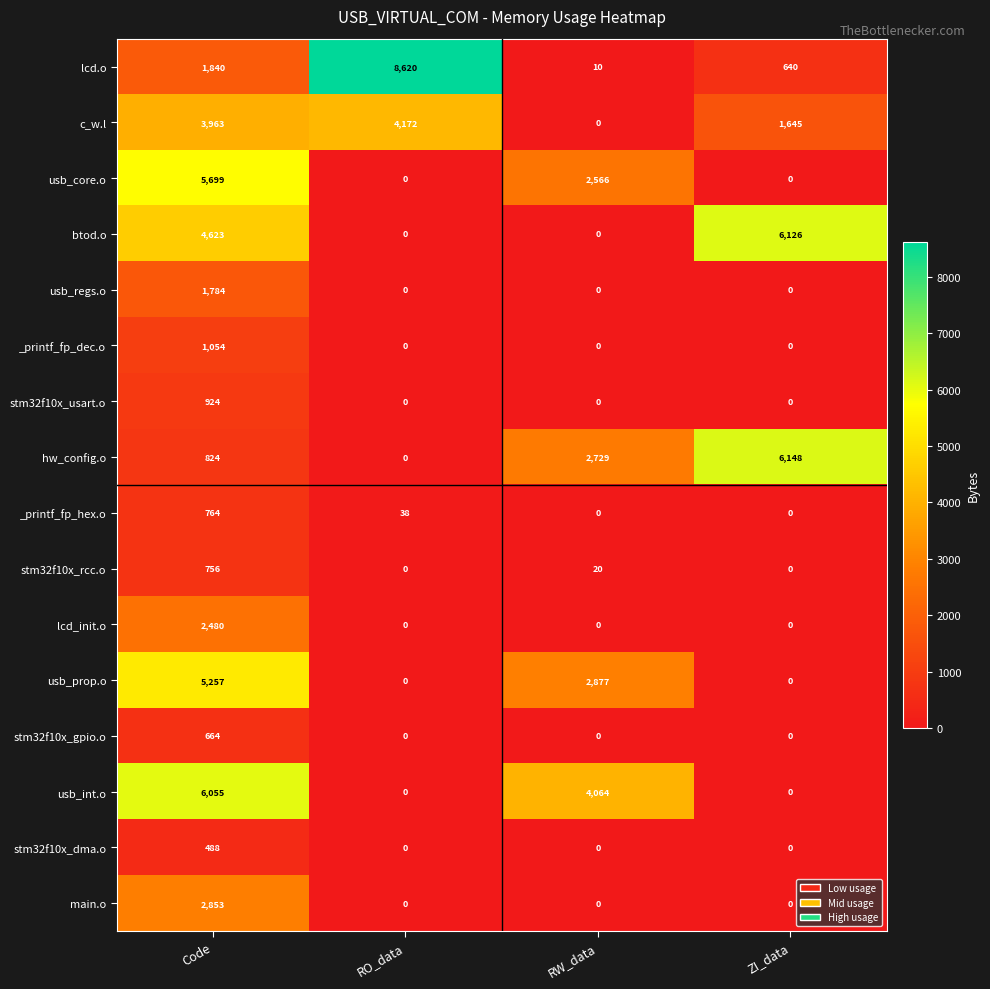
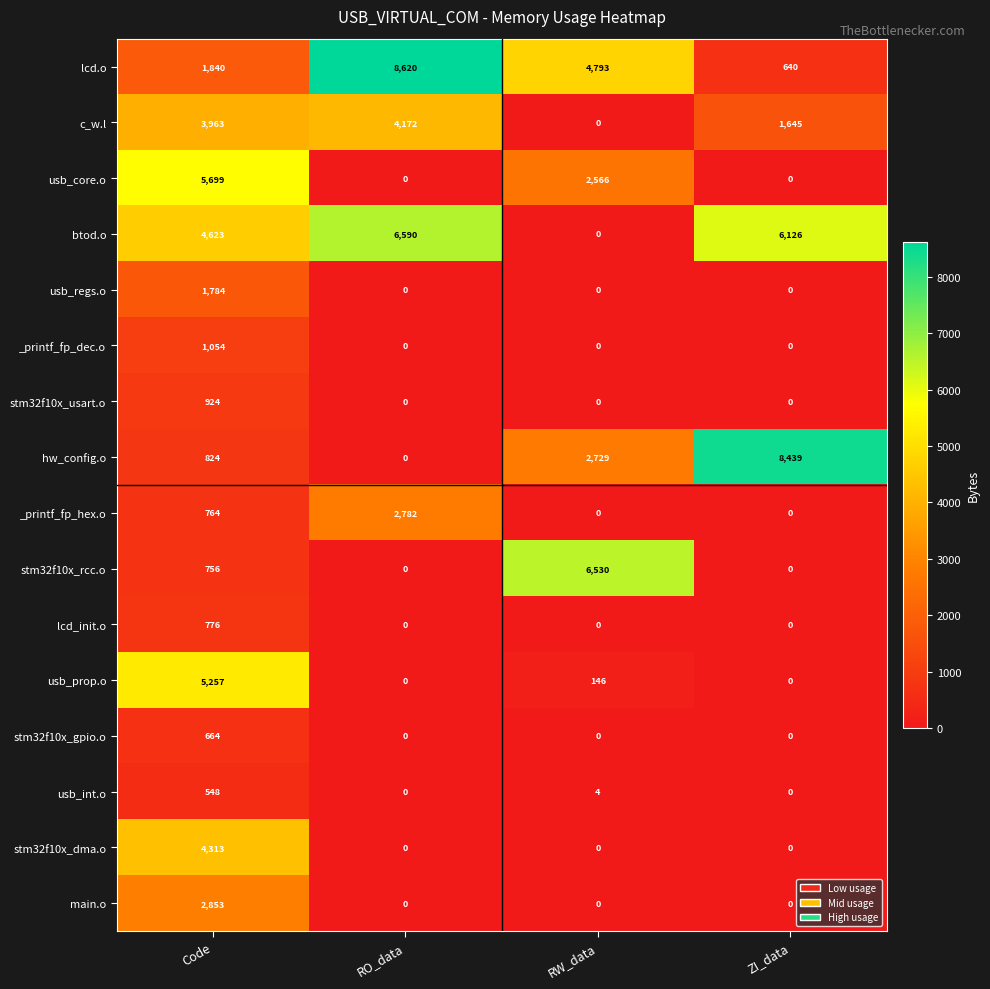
  {
    "lcd.o": {
      "Code": "1,840",
      "RO_data": "8,620",
-     "RW_data": "10",
+     "RW_data": "4,793",
      "ZI_data": "640"
    },
    "c_w.l": {
      "Code": "3,963",
      "RO_data": "4,172",
      "RW_data": "0",
      "ZI_data": "1,645"
    },
    "usb_core.o": {
      "Code": "5,699",
      "RO_data": "0",
      "RW_data": "2,566",
      "ZI_data": "0"
    },
    "btod.o": {
      "Code": "4,623",
-     "RO_data": "0",
+     "RO_data": "6,590",
      "RW_data": "0",
      "ZI_data": "6,126"
    },
    "usb_regs.o": {
      "Code": "1,784",
      "RO_data": "0",
      "RW_data": "0",
      "ZI_data": "0"
    },
    "_printf_fp_dec.o": {
      "Code": "1,054",
      "RO_data": "0",
      "RW_data": "0",
      "ZI_data": "0"
    },
    "stm32f10x_usart.o": {
      "Code": "924",
      "RO_data": "0",
      "RW_data": "0",
      "ZI_data": "0"
    },
    "hw_config.o": {
      "Code": "824",
      "RO_data": "0",
      "RW_data": "2,729",
-     "ZI_data": "6,148"
+     "ZI_data": "8,439"
    },
    "_printf_fp_hex.o": {
      "Code": "764",
-     "RO_data": "38",
+     "RO_data": "2,782",
      "RW_data": "0",
      "ZI_data": "0"
    },
    "stm32f10x_rcc.o": {
      "Code": "756",
      "RO_data": "0",
-     "RW_data": "20",
+     "RW_data": "6,530",
      "ZI_data": "0"
    },
    "lcd_init.o": {
-     "Code": "2,480",
+     "Code": "776",
      "RO_data": "0",
      "RW_data": "0",
      "ZI_data": "0"
    },
    "usb_prop.o": {
      "Code": "5,257",
      "RO_data": "0",
-     "RW_data": "2,877",
+     "RW_data": "146",
      "ZI_data": "0"
    },
    "stm32f10x_gpio.o": {
      "Code": "664",
      "RO_data": "0",
      "RW_data": "0",
      "ZI_data": "0"
    },
    "usb_int.o": {
-     "Code": "6,055",
+     "Code": "548",
      "RO_data": "0",
-     "RW_data": "4,064",
+     "RW_data": "4",
      "ZI_data": "0"
    },
    "stm32f10x_dma.o": {
-     "Code": "488",
+     "Code": "4,313",
      "RO_data": "0",
      "RW_data": "0",
      "ZI_data": "0"
    },
    "main.o": {
      "Code": "2,853",
      "RO_data": "0",
      "RW_data": "0",
      "ZI_data": "0"
    }
  }
